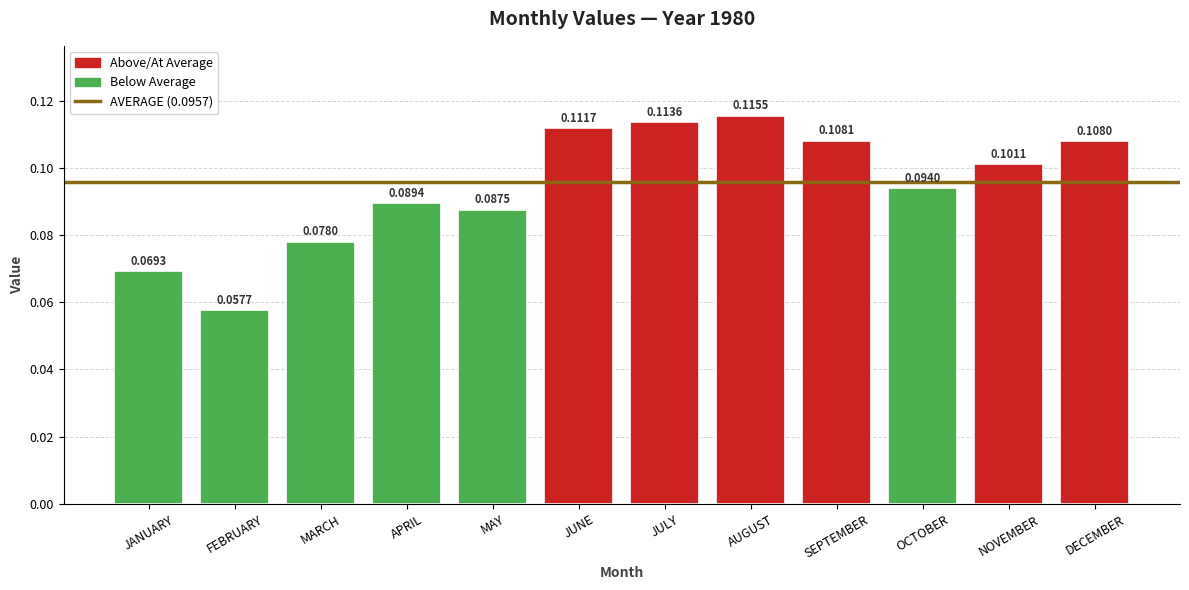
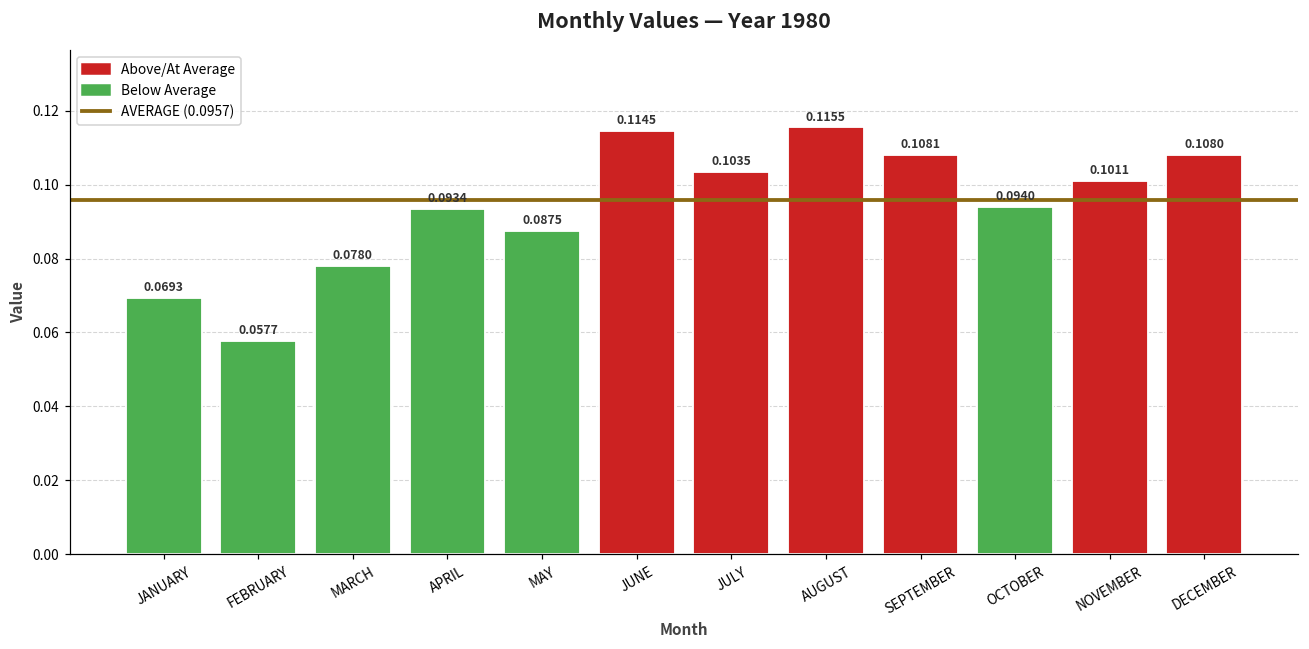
  {
    "JANUARY": 0.0693,
    "FEBRUARY": 0.0577,
    "MARCH": 0.0780,
-   "APRIL": 0.0894,
+   "APRIL": 0.0934,
    "MAY": 0.0875,
-   "JUNE": 0.1117,
-   "JULY": 0.1136,
+   "JUNE": 0.1145,
+   "JULY": 0.1035,
    "AUGUST": 0.1155,
    "SEPTEMBER": 0.1081,
    "OCTOBER": 0.0940,
    "NOVEMBER": 0.1011,
    "DECEMBER": 0.1080
  }
